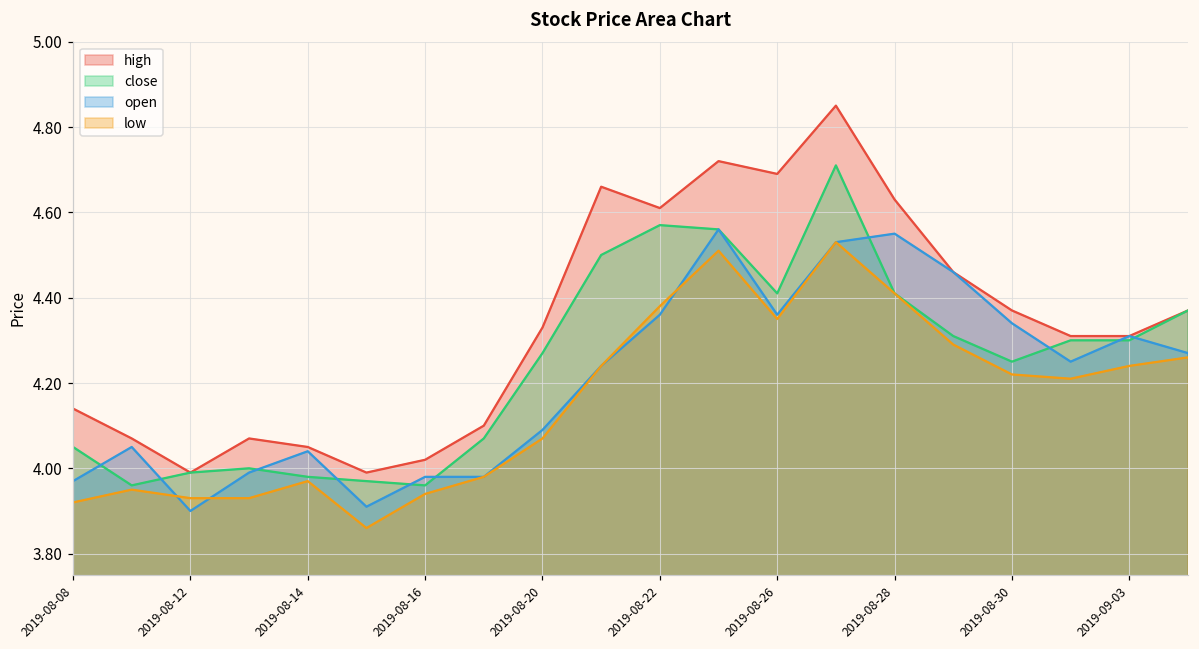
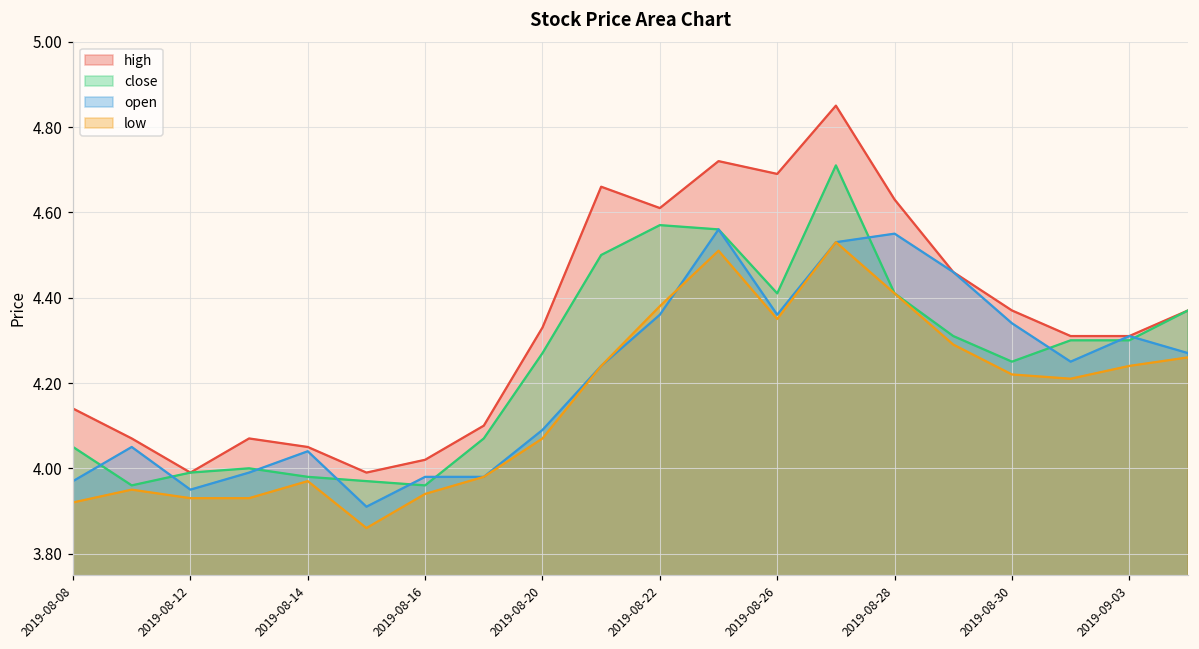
  {
    "close": {
      "2019-08-08": 4.05,
      "2019-08-14": 3.98,
      "2019-08-16": 3.96,
      "2019-08-20": 4.27,
      "2019-08-22": 4.57,
      "2019-08-26": 4.41,
      "2019-08-30": 4.25,
      "2019-09-03": 4.30
    },
    "open": {
      "2019-08-08": 3.97,
-     "2019-08-12": 3.90,
+     "2019-08-12": 3.95,
      "2019-08-14": 4.04,
      "2019-08-16": 3.98,
      "2019-08-20": 4.09,
      "2019-08-22": 4.36,
      "2019-08-26": 4.36,
      "2019-08-28": 4.55,
      "2019-08-30": 4.34
    }
  }
